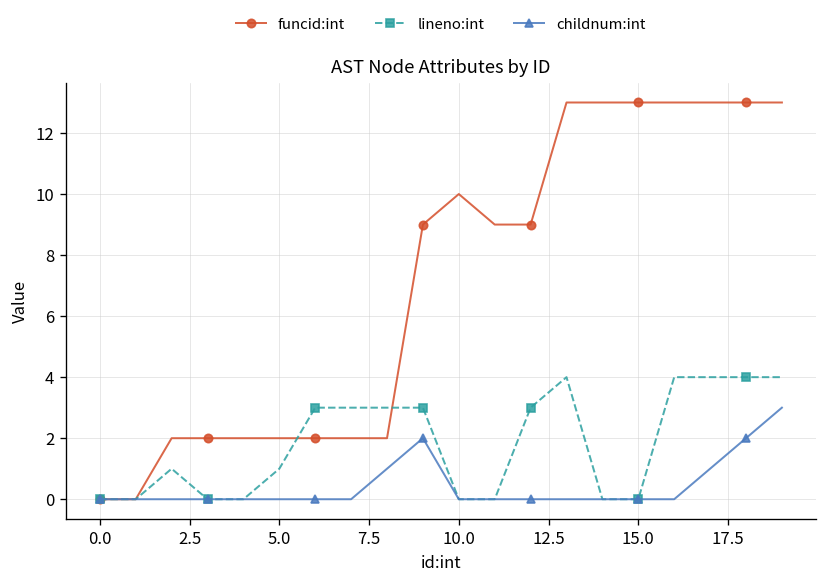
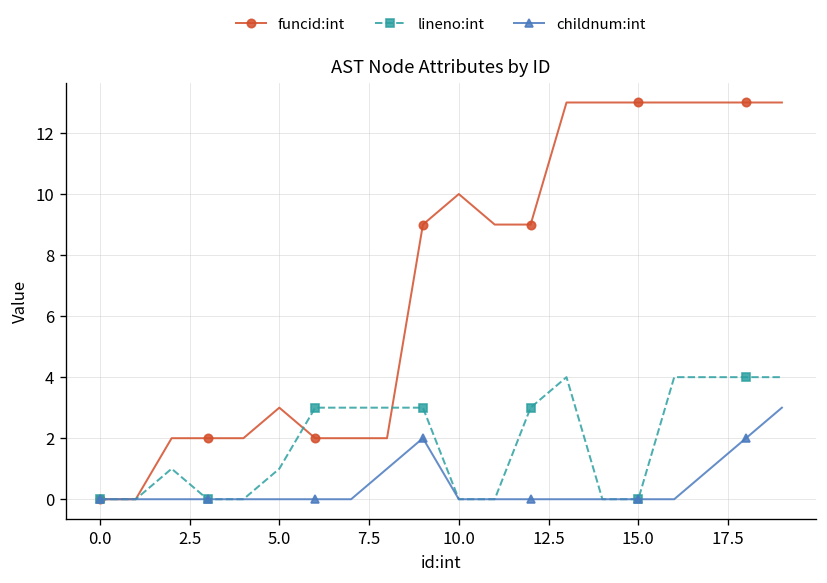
  {
    "funcid:int": {
-     "5.0": 2,
+     "5.0": 3,
      "10.0": 10,
      "15.0": 13
    }
  }
